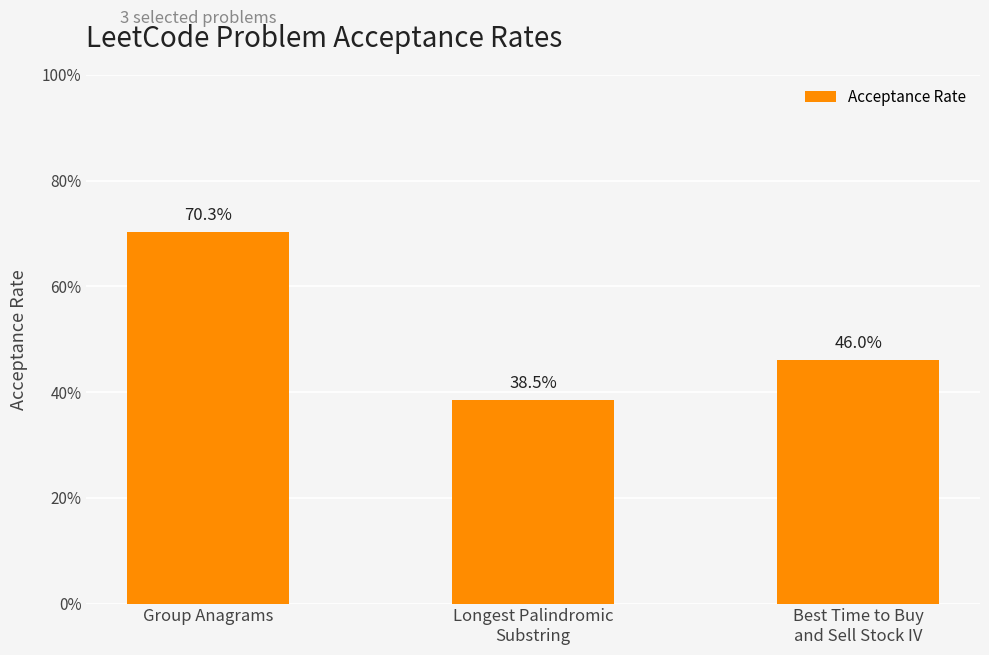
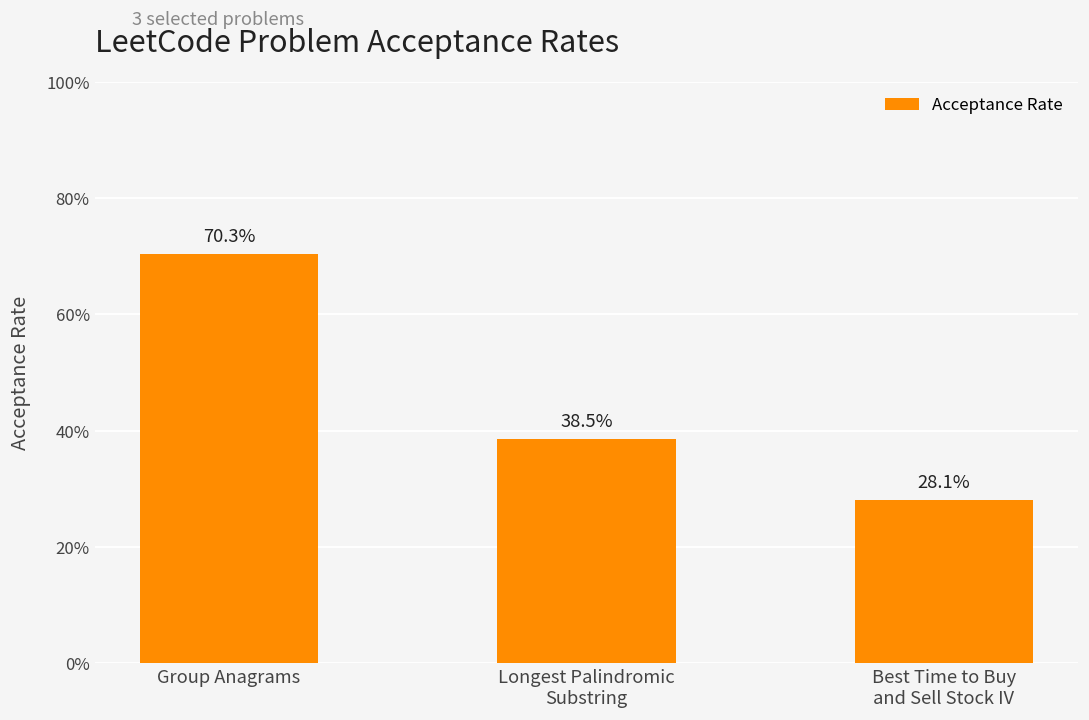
  {
    "Group Anagrams": "70.3%",
    "Longest Palindromic Substring": "38.5%",
-   "Best Time to Buy and Sell Stock IV": "46.0%"
+   "Best Time to Buy and Sell Stock IV": "28.1%"
  }
